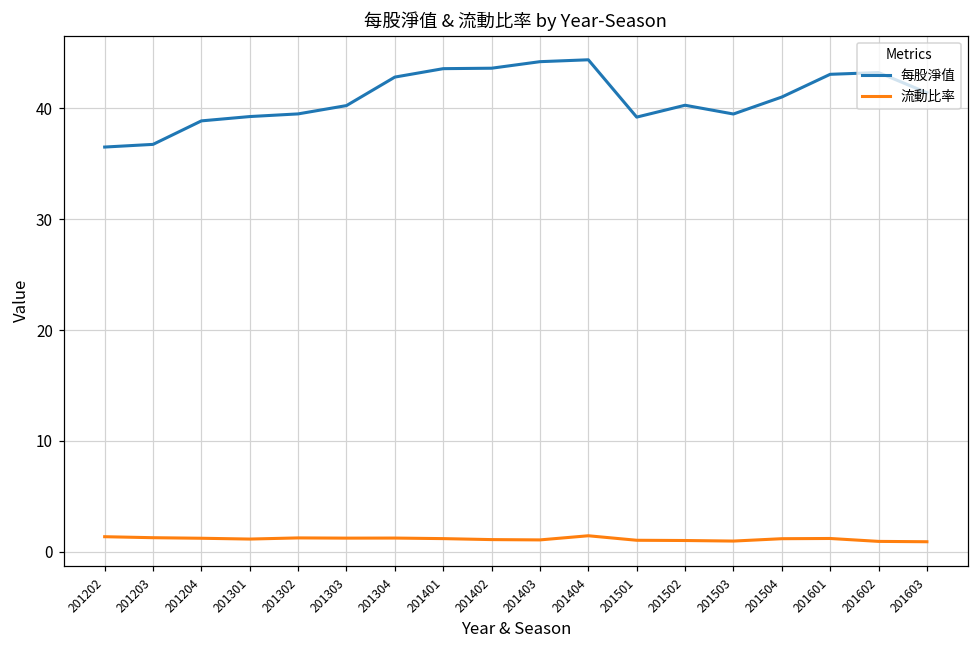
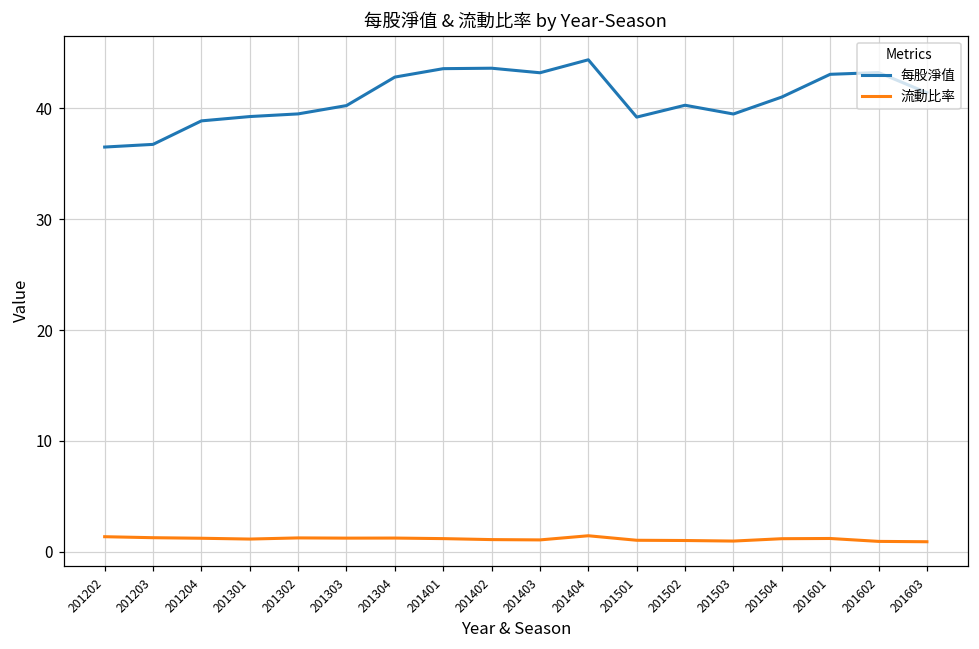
  {
    "每股淨值": {
      "201202": 36.5,
      "201203": 36.7,
      "201204": 38.9,
      "201301": 39.3,
      "201302": 39.5,
      "201303": 40.2,
      "201304": 42.8,
      "201401": 43.6,
      "201402": 43.6,
-     "201403": 44.2,
+     "201403": 43.2,
      "201404": 44.4,
      "201501": 39.2,
      "201502": 40.3,
      "201503": 39.5,
      "201504": 41.0,
      "201601": 43.1
    },
    "流動比率": {
      "201202": 1.4,
      "201203": 1.3,
      "201204": 1.2,
      "201301": 1.1,
      "201302": 1.3,
      "201303": 1.2,
      "201304": 1.2,
      "201401": 1.2,
      "201402": 1.1,
      "201403": 1.1,
      "201404": 1.4,
      "201501": 1.0,
      "201502": 1.0,
      "201503": 1.0,
      "201504": 1.2,
      "201601": 1.2,
      "201602": 0.9,
      "201603": 0.9
    }
  }
